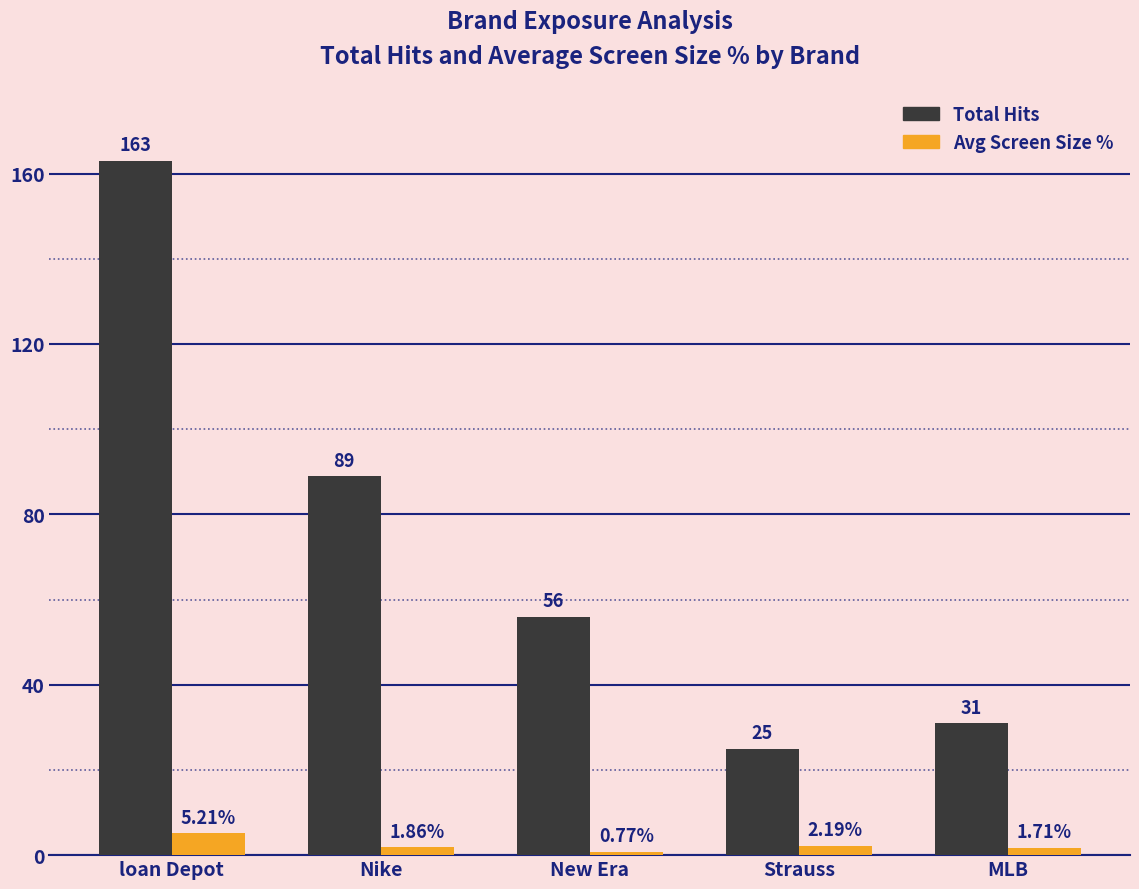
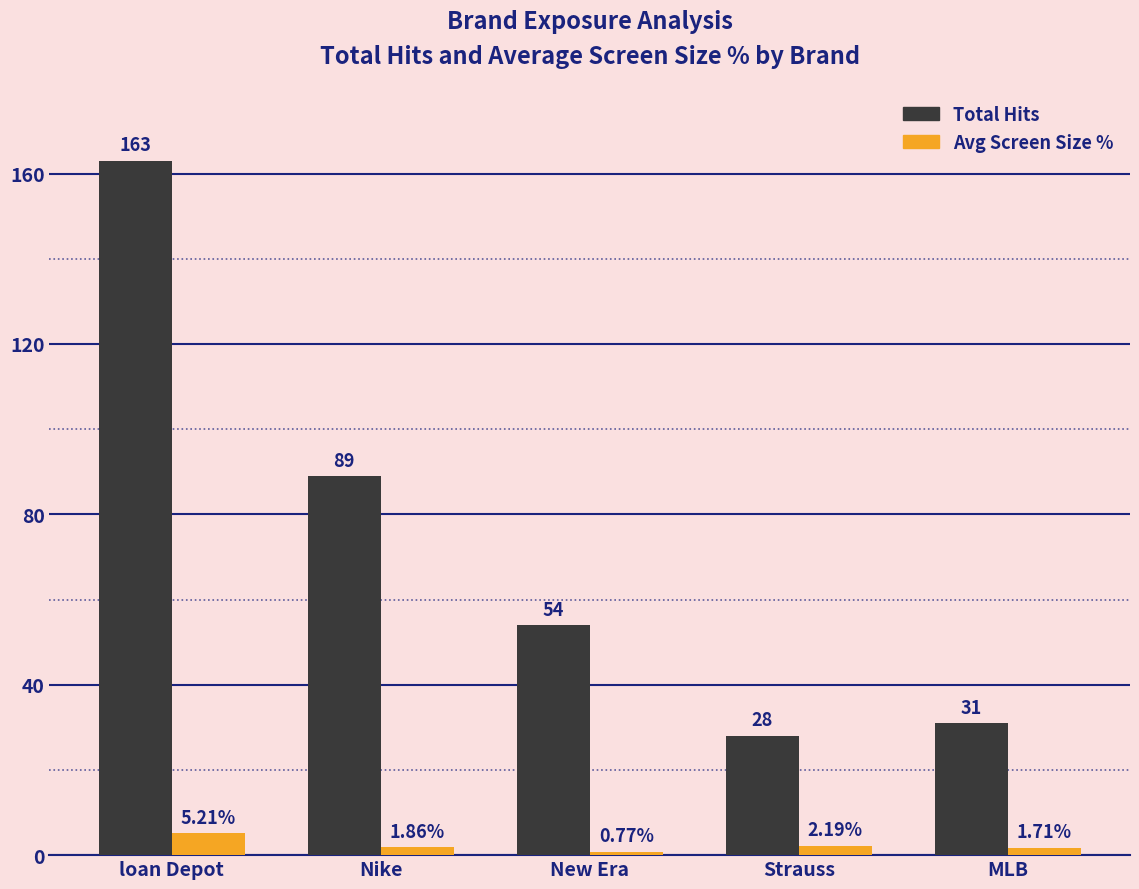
  {
    "Total Hits": {
      "loan Depot": "163",
      "Nike": "89",
-     "New Era": "56",
-     "Strauss": "25",
+     "New Era": "54",
+     "Strauss": "28",
      "MLB": "31"
    },
    "Avg Screen Size %": {
      "loan Depot": "5.21%",
      "Nike": "1.86%",
      "New Era": "0.77%",
      "Strauss": "2.19%",
      "MLB": "1.71%"
    }
  }
